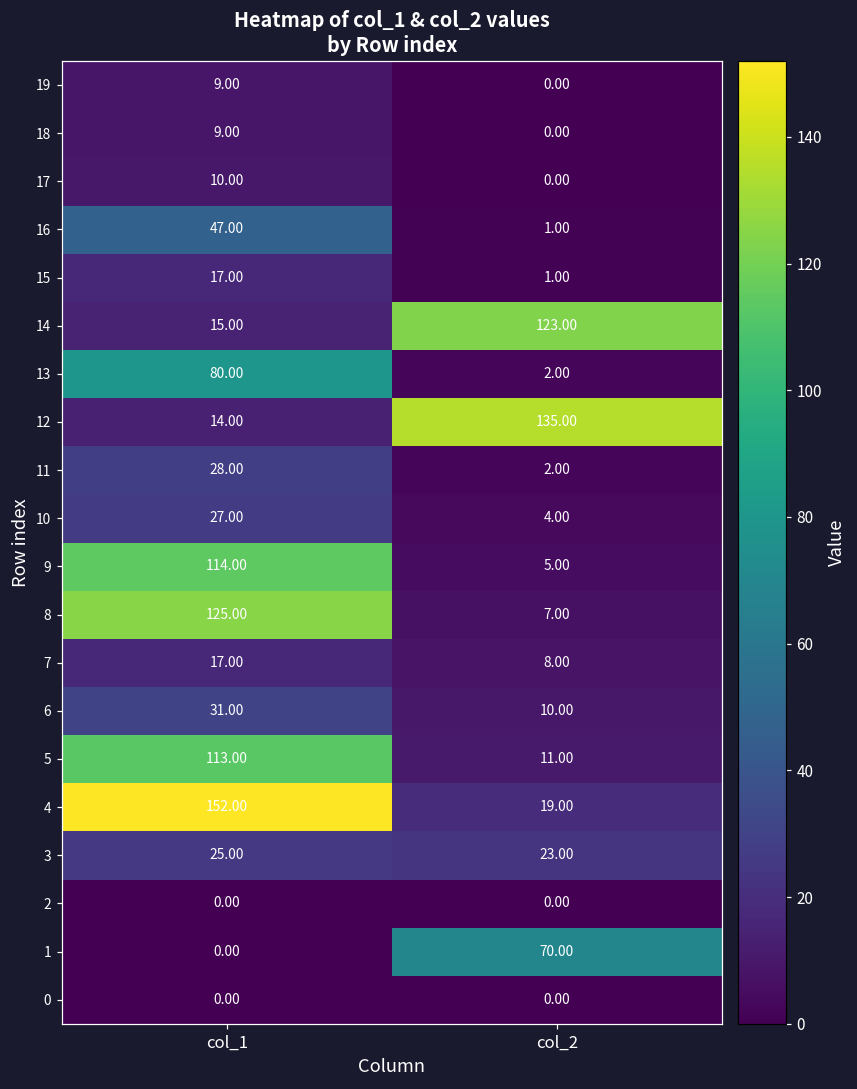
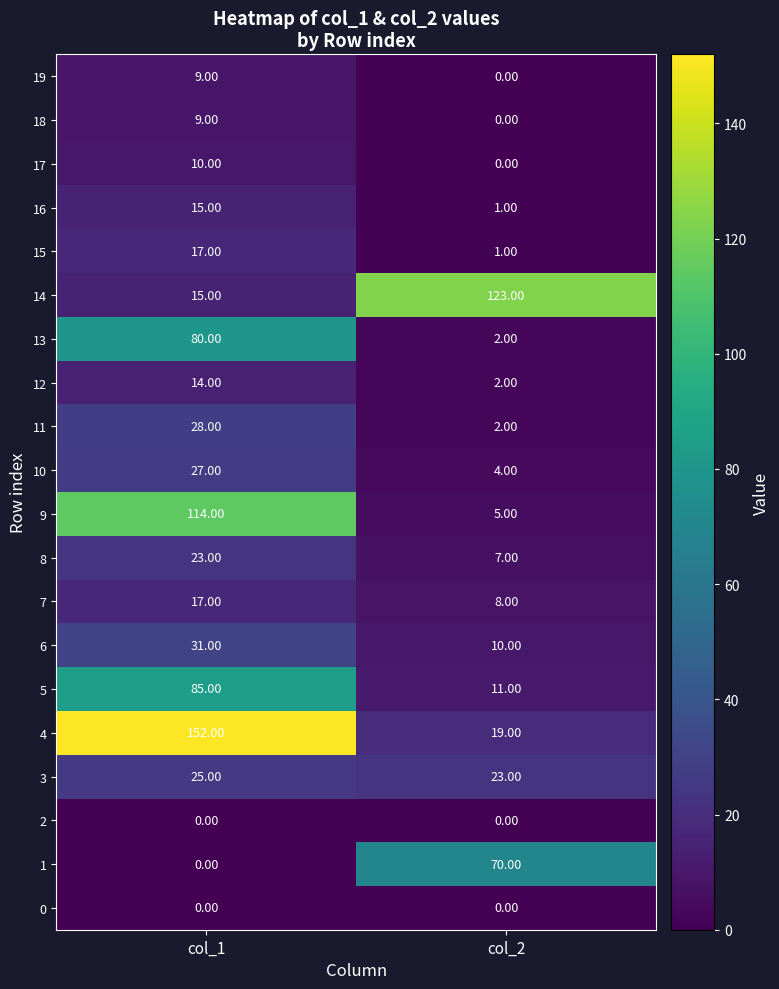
  {
    "19": {
      "col_1": 9.00,
      "col_2": 0.00
    },
    "18": {
      "col_1": 9.00,
      "col_2": 0.00
    },
    "17": {
      "col_1": 10.00,
      "col_2": 0.00
    },
    "16": {
-     "col_1": 47.00,
+     "col_1": 15.00,
      "col_2": 1.00
    },
    "15": {
      "col_1": 17.00,
      "col_2": 1.00
    },
    "14": {
      "col_1": 15.00,
      "col_2": 123.00
    },
    "13": {
      "col_1": 80.00,
      "col_2": 2.00
    },
    "12": {
      "col_1": 14.00,
-     "col_2": 135.00
+     "col_2": 2.00
    },
    "11": {
      "col_1": 28.00,
      "col_2": 2.00
    },
    "10": {
      "col_1": 27.00,
      "col_2": 4.00
    },
    "9": {
      "col_1": 114.00,
      "col_2": 5.00
    },
    "8": {
-     "col_1": 125.00,
+     "col_1": 23.00,
      "col_2": 7.00
    },
    "7": {
      "col_1": 17.00,
      "col_2": 8.00
    },
    "6": {
      "col_1": 31.00,
      "col_2": 10.00
    },
    "5": {
-     "col_1": 113.00,
+     "col_1": 85.00,
      "col_2": 11.00
    },
    "4": {
      "col_1": 152.00,
      "col_2": 19.00
    },
    "3": {
      "col_1": 25.00,
      "col_2": 23.00
    },
    "2": {
      "col_1": 0.00,
      "col_2": 0.00
    },
    "1": {
      "col_1": 0.00,
      "col_2": 70.00
    },
    "0": {
      "col_1": 0.00,
      "col_2": 0.00
    }
  }
